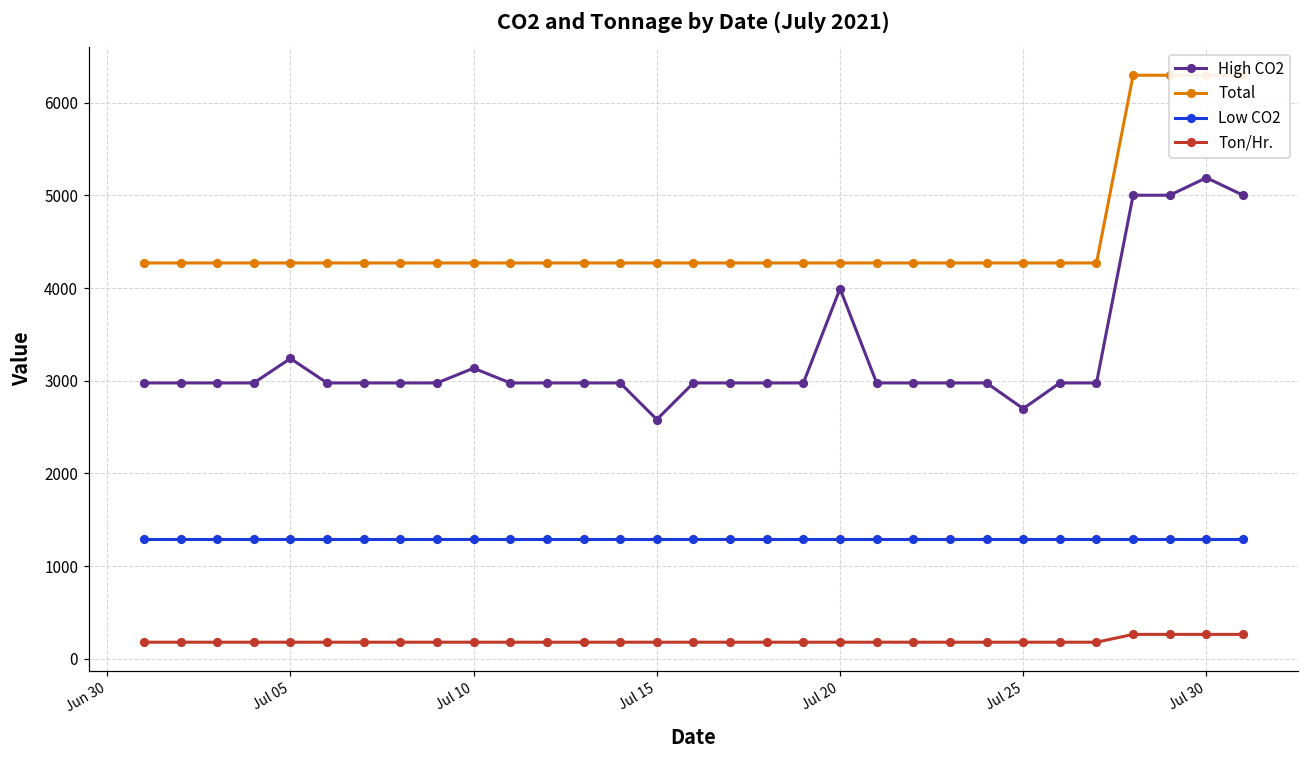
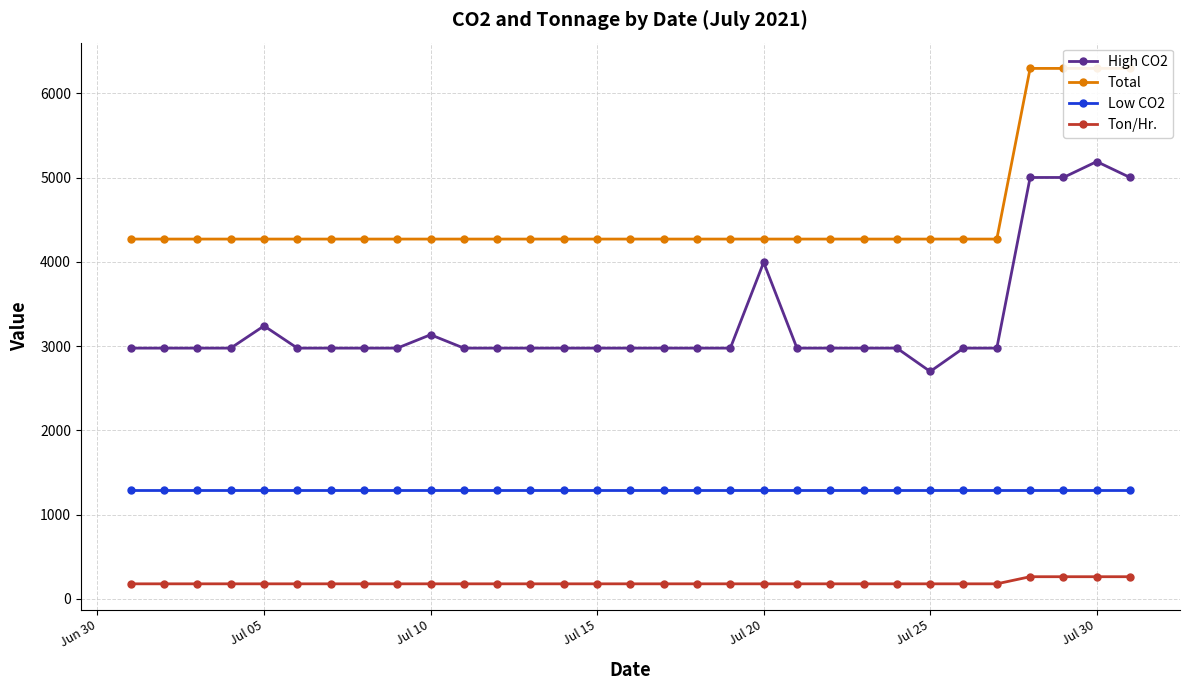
  {
    "High CO2": {
      "Jul 05": 3200,
      "Jul 10": 3100,
-     "Jul 15": 2600,
+     "Jul 15": 3000,
      "Jul 20": 4000,
      "Jul 25": 2700,
      "Jul 30": 5200
    },
    "Total": {
      "Jul 05": 4300,
      "Jul 10": 4300,
      "Jul 15": 4300,
      "Jul 20": 4300,
      "Jul 25": 4300
    },
    "Low CO2": {
      "Jul 05": 1300,
      "Jul 10": 1300,
      "Jul 15": 1300,
      "Jul 20": 1300,
      "Jul 25": 1300,
      "Jul 30": 1300
    },
    "Ton/Hr.": {
      "Jul 05": 200,
      "Jul 10": 200,
      "Jul 15": 200,
      "Jul 20": 200,
      "Jul 25": 200,
      "Jul 30": 300
    }
  }
